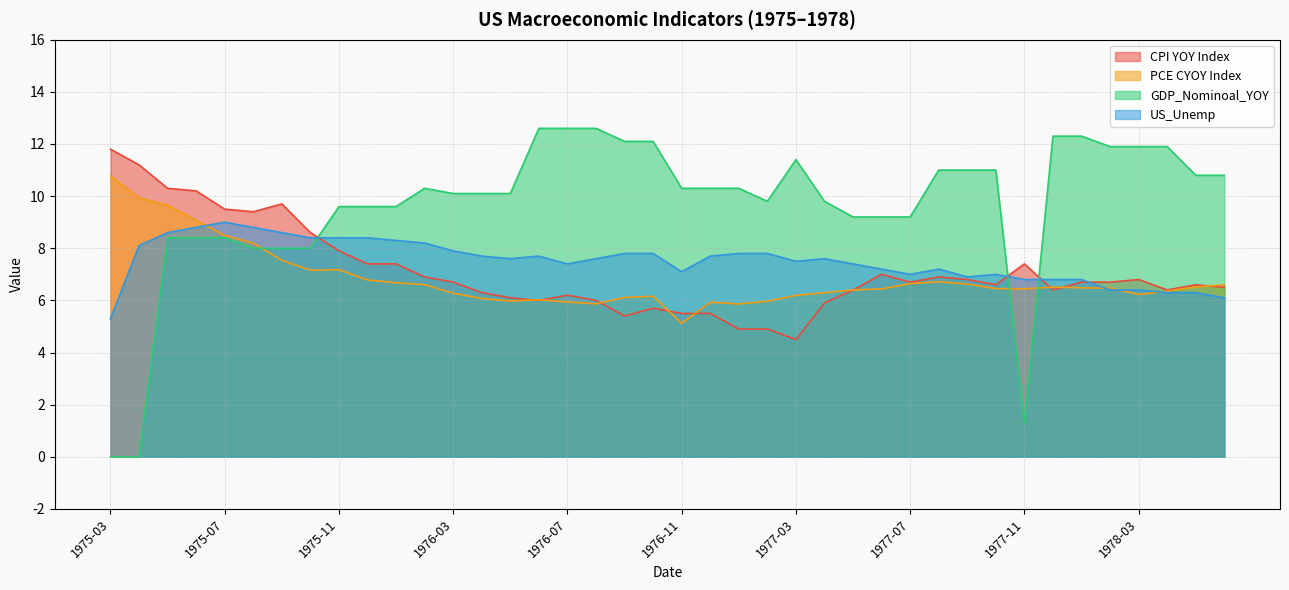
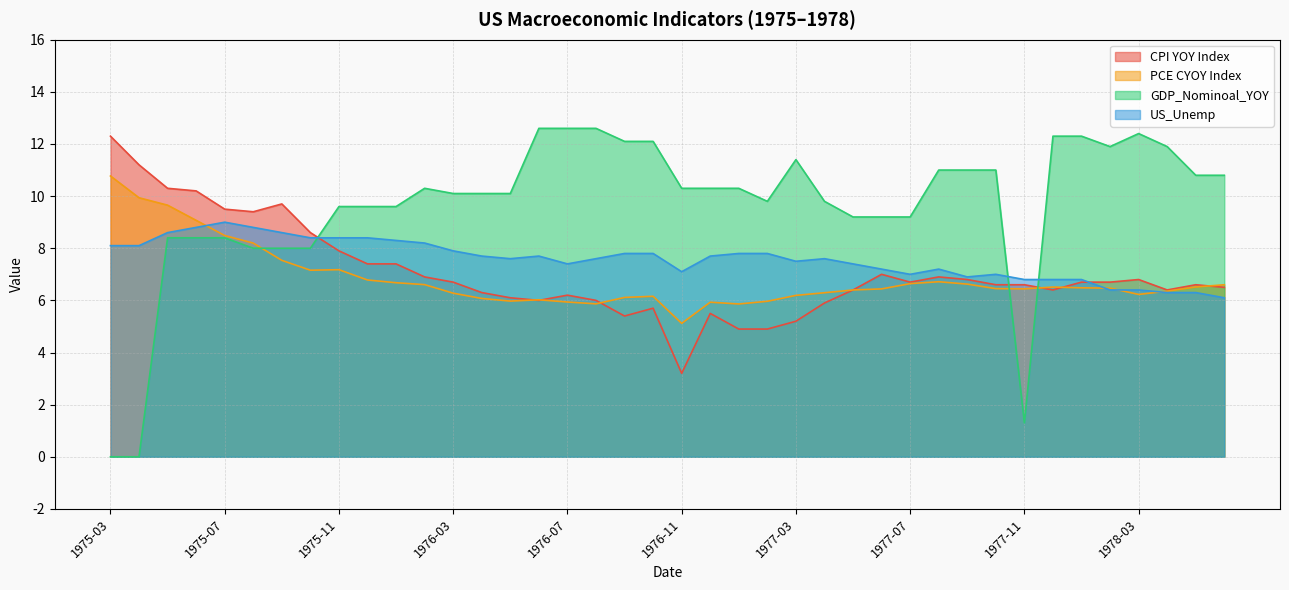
  {
    "CPI YOY Index": {
-     "1975-03": 11.8,
+     "1975-03": 12.3,
      "1975-07": 9.5,
      "1975-11": 7.9,
      "1976-03": 6.7,
      "1976-07": 6.2,
-     "1976-11": 5.5,
-     "1977-03": 4.5,
-     "1977-11": 7.4,
+     "1976-11": 3.2,
+     "1977-03": 5.2,
+     "1977-11": 6.6,
      "1978-03": 6.8
    },
    "PCE CYOY Index": {
      "1975-03": 10.8,
      "1975-11": 7.2,
      "1976-03": 6.3,
      "1976-07": 5.9,
      "1976-11": 5.1,
      "1977-03": 6.2,
      "1977-11": 6.4,
      "1978-03": 6.2
    },
    "GDP_Nominoal_YOY": {
      "1975-03": 0.0,
      "1975-11": 9.6,
      "1976-03": 10.1,
      "1976-07": 12.6,
      "1976-11": 10.3,
      "1977-03": 11.4,
      "1977-07": 9.2,
      "1977-11": 1.3,
-     "1978-03": 11.9
+     "1978-03": 12.4
    },
    "US_Unemp": {
-     "1975-03": 5.3,
+     "1975-03": 8.1,
      "1975-07": 9.0,
      "1975-11": 8.4,
      "1976-03": 7.9,
      "1976-07": 7.4,
      "1976-11": 7.1,
      "1977-03": 7.5,
      "1977-07": 7.0,
      "1977-11": 6.8,
      "1978-03": 6.4
    }
  }
